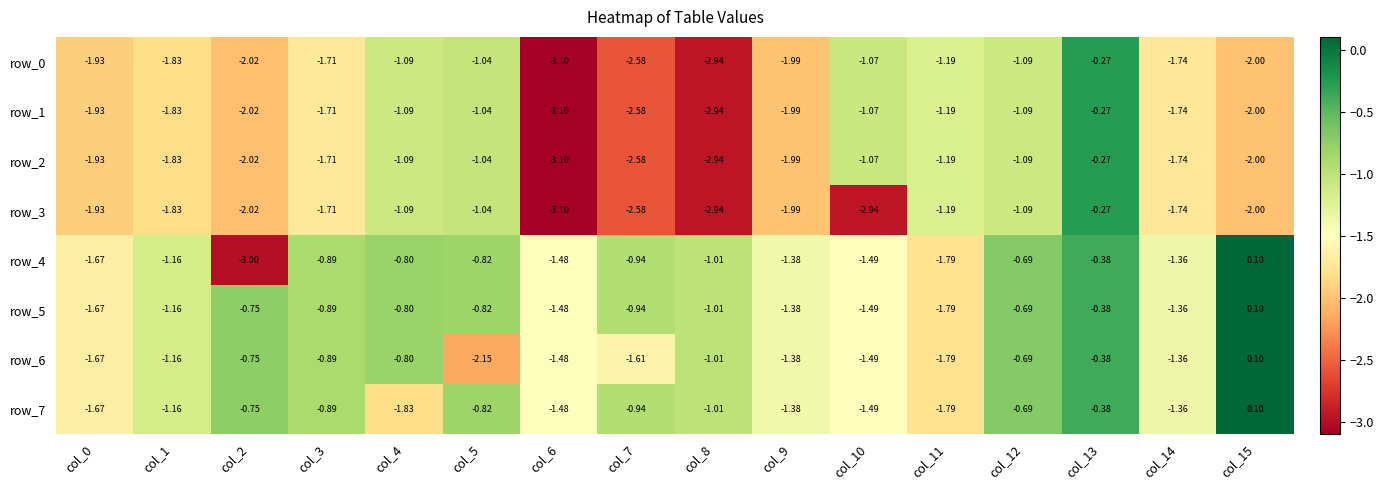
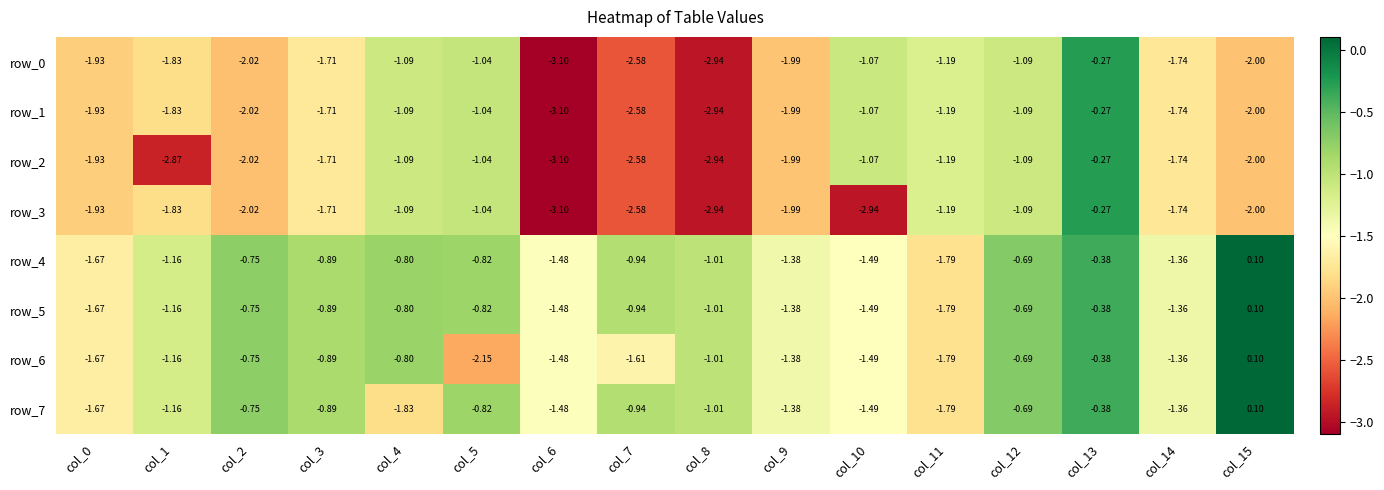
  {
    "row_0": {
      "col_0": -1.93,
      "col_1": -1.83,
      "col_2": -2.02,
      "col_3": -1.71,
      "col_4": -1.09,
      "col_5": -1.04,
      "col_6": -3.10,
      "col_7": -2.58,
      "col_8": -2.94,
      "col_9": -1.99,
      "col_10": -1.07,
      "col_11": -1.19,
      "col_12": -1.09,
      "col_13": -0.27,
      "col_14": -1.74,
      "col_15": -2.00
    },
    "row_1": {
      "col_0": -1.93,
      "col_1": -1.83,
      "col_2": -2.02,
      "col_3": -1.71,
      "col_4": -1.09,
      "col_5": -1.04,
      "col_6": -3.10,
      "col_7": -2.58,
      "col_8": -2.94,
      "col_9": -1.99,
      "col_10": -1.07,
      "col_11": -1.19,
      "col_12": -1.09,
      "col_13": -0.27,
      "col_14": -1.74,
      "col_15": -2.00
    },
    "row_2": {
      "col_0": -1.93,
-     "col_1": -1.83,
+     "col_1": -2.87,
      "col_2": -2.02,
      "col_3": -1.71,
      "col_4": -1.09,
      "col_5": -1.04,
      "col_6": -3.10,
      "col_7": -2.58,
      "col_8": -2.94,
      "col_9": -1.99,
      "col_10": -1.07,
      "col_11": -1.19,
      "col_12": -1.09,
      "col_13": -0.27,
      "col_14": -1.74,
      "col_15": -2.00
    },
    "row_3": {
      "col_0": -1.93,
      "col_1": -1.83,
      "col_2": -2.02,
      "col_3": -1.71,
      "col_4": -1.09,
      "col_5": -1.04,
      "col_6": -3.10,
      "col_7": -2.58,
      "col_8": -2.94,
      "col_9": -1.99,
      "col_10": -2.94,
      "col_11": -1.19,
      "col_12": -1.09,
      "col_13": -0.27,
      "col_14": -1.74,
      "col_15": -2.00
    },
    "row_4": {
      "col_0": -1.67,
      "col_1": -1.16,
-     "col_2": -3.00,
+     "col_2": -0.75,
      "col_3": -0.89,
      "col_4": -0.80,
      "col_5": -0.82,
      "col_6": -1.48,
      "col_7": -0.94,
      "col_8": -1.01,
      "col_9": -1.38,
      "col_10": -1.49,
      "col_11": -1.79,
      "col_12": -0.69,
      "col_13": -0.38,
      "col_14": -1.36,
      "col_15": 0.10
    },
    "row_5": {
      "col_0": -1.67,
      "col_1": -1.16,
      "col_2": -0.75,
      "col_3": -0.89,
      "col_4": -0.80,
      "col_5": -0.82,
      "col_6": -1.48,
      "col_7": -0.94,
      "col_8": -1.01,
      "col_9": -1.38,
      "col_10": -1.49,
      "col_11": -1.79,
      "col_12": -0.69,
      "col_13": -0.38,
      "col_14": -1.36,
      "col_15": 0.10
    },
    "row_6": {
      "col_0": -1.67,
      "col_1": -1.16,
      "col_2": -0.75,
      "col_3": -0.89,
      "col_4": -0.80,
      "col_5": -2.15,
      "col_6": -1.48,
      "col_7": -1.61,
      "col_8": -1.01,
      "col_9": -1.38,
      "col_10": -1.49,
      "col_11": -1.79,
      "col_12": -0.69,
      "col_13": -0.38,
      "col_14": -1.36,
      "col_15": 0.10
    },
    "row_7": {
      "col_0": -1.67,
      "col_1": -1.16,
      "col_2": -0.75,
      "col_3": -0.89,
      "col_4": -1.83,
      "col_5": -0.82,
      "col_6": -1.48,
      "col_7": -0.94,
      "col_8": -1.01,
      "col_9": -1.38,
      "col_10": -1.49,
      "col_11": -1.79,
      "col_12": -0.69,
      "col_13": -0.38,
      "col_14": -1.36,
      "col_15": 0.10
    }
  }
